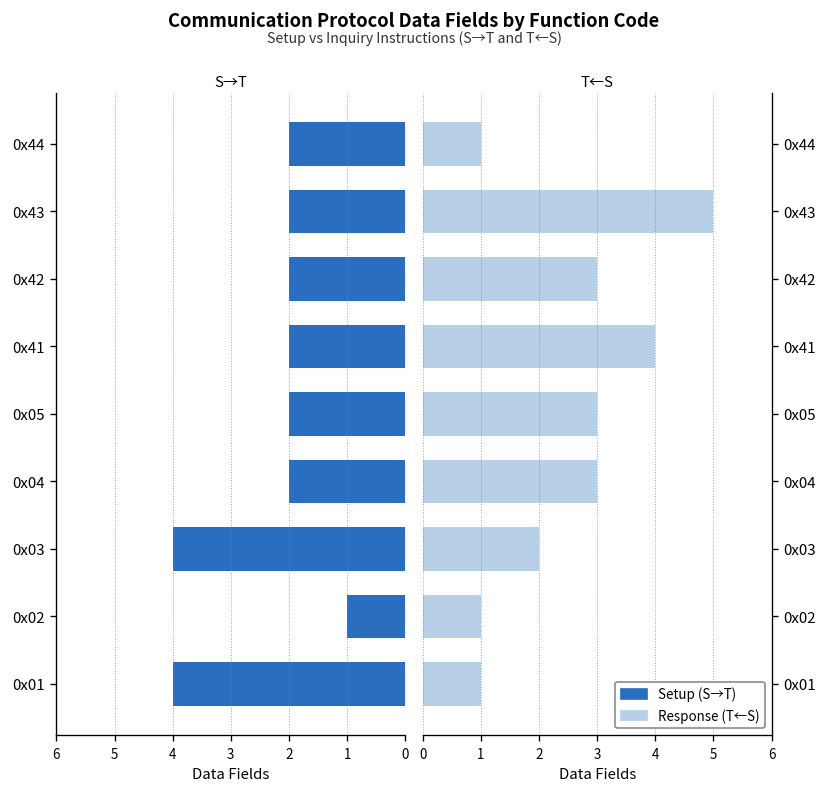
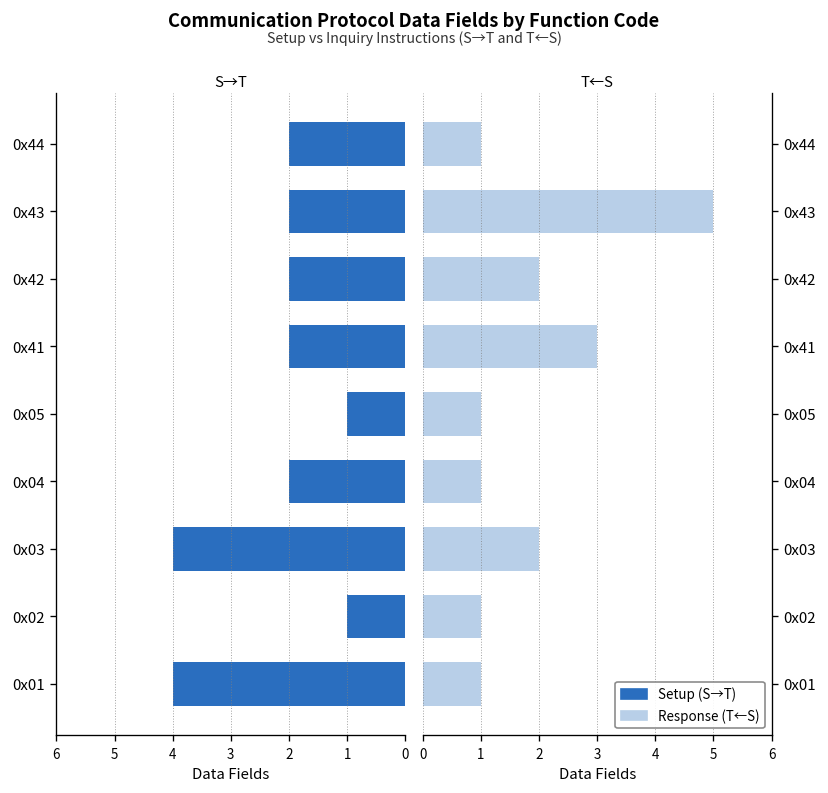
  {
    "S→T": {
      "0x44": 2,
      "0x43": 2,
      "0x42": 2,
      "0x41": 2,
-     "0x05": 2,
+     "0x05": 1,
      "0x04": 2,
      "0x03": 4,
      "0x02": 1,
      "0x01": 4
    },
    "T←S": {
      "0x44": 1,
      "0x43": 5,
-     "0x42": 3,
-     "0x41": 4,
-     "0x05": 3,
-     "0x04": 3,
+     "0x42": 2,
+     "0x41": 3,
+     "0x05": 1,
+     "0x04": 1,
      "0x03": 2,
      "0x02": 1,
      "0x01": 1
    }
  }
